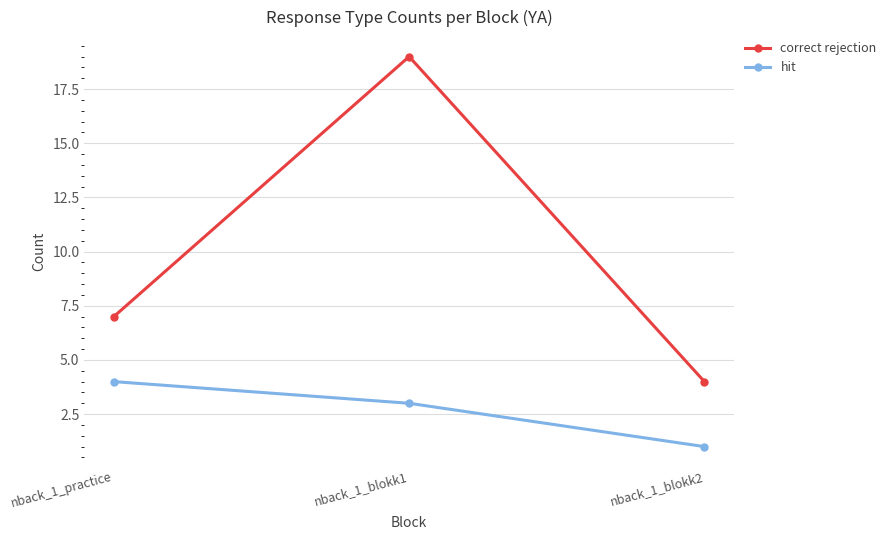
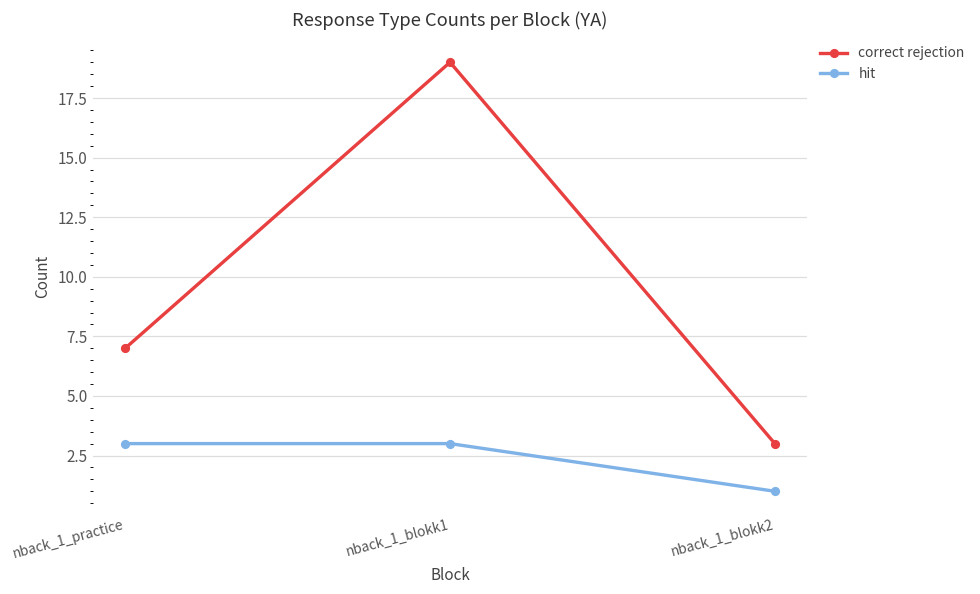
  {
    "correct rejection": {
      "nback_1_practice": 7,
      "nback_1_blokk1": 19,
-     "nback_1_blokk2": 4
+     "nback_1_blokk2": 3
    },
    "hit": {
-     "nback_1_practice": 4,
+     "nback_1_practice": 3,
      "nback_1_blokk1": 3,
      "nback_1_blokk2": 1
    }
  }
